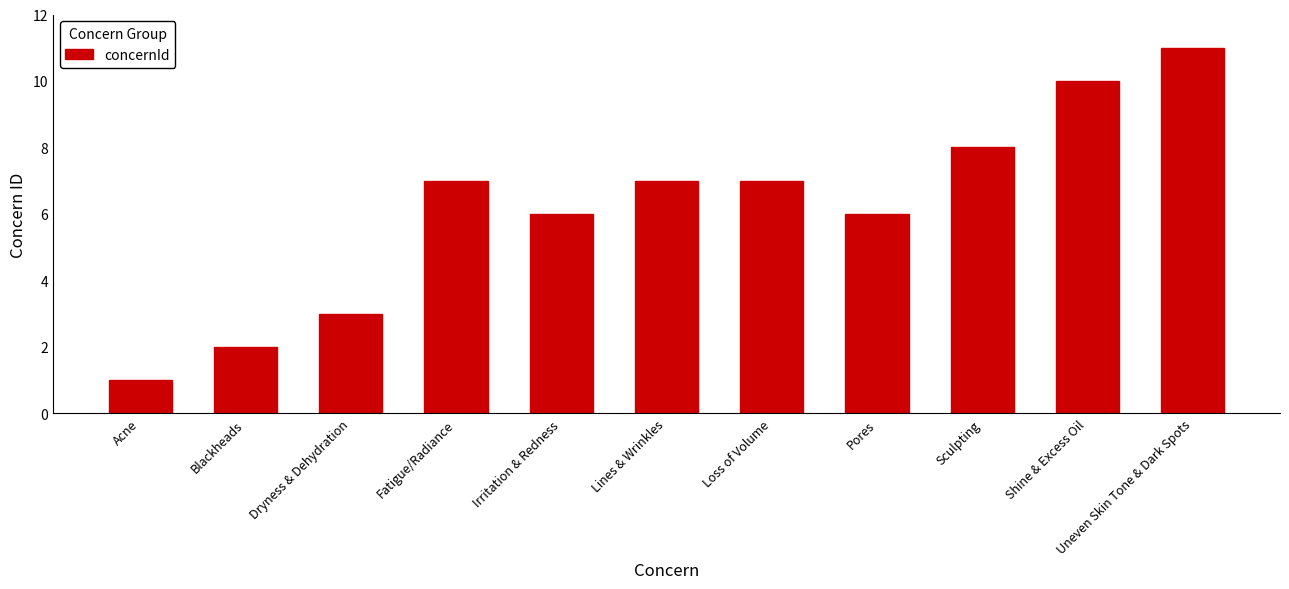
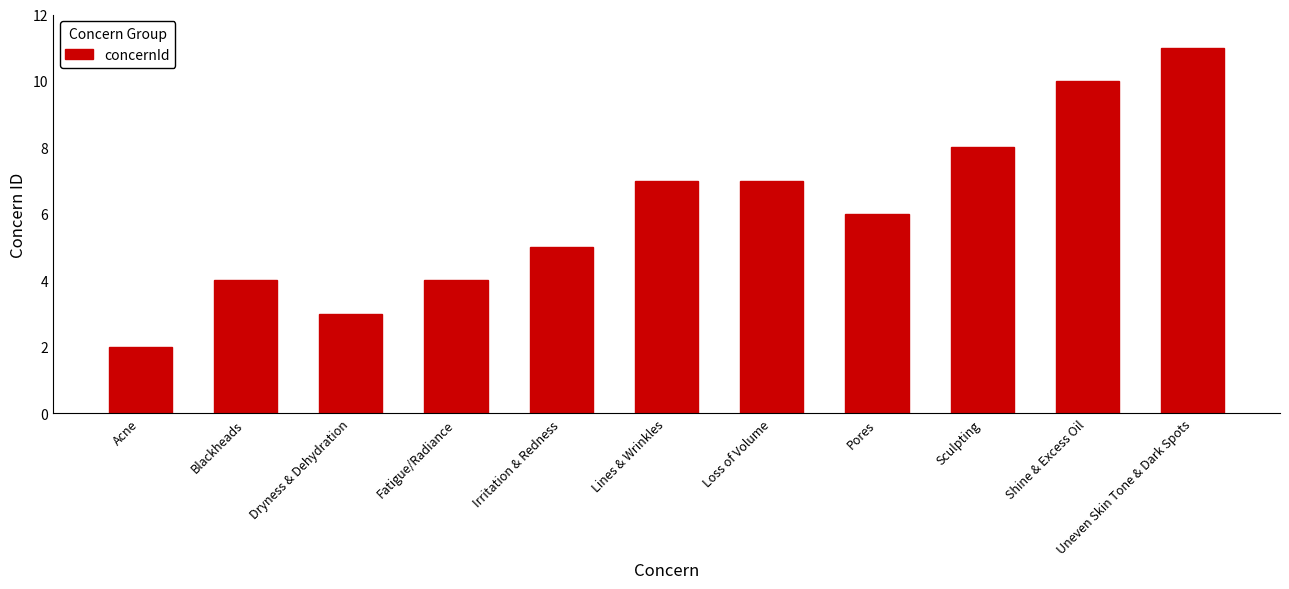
  {
-   "Acne": 1,
-   "Blackheads": 2,
+   "Acne": 2,
+   "Blackheads": 4,
    "Dryness & Dehydration": 3,
-   "Fatigue/Radiance": 7,
-   "Irritation & Redness": 6,
+   "Fatigue/Radiance": 4,
+   "Irritation & Redness": 5,
    "Lines & Wrinkles": 7,
    "Loss of Volume": 7,
    "Pores": 6,
    "Sculpting": 8,
    "Shine & Excess Oil": 10,
    "Uneven Skin Tone & Dark Spots": 11
  }
